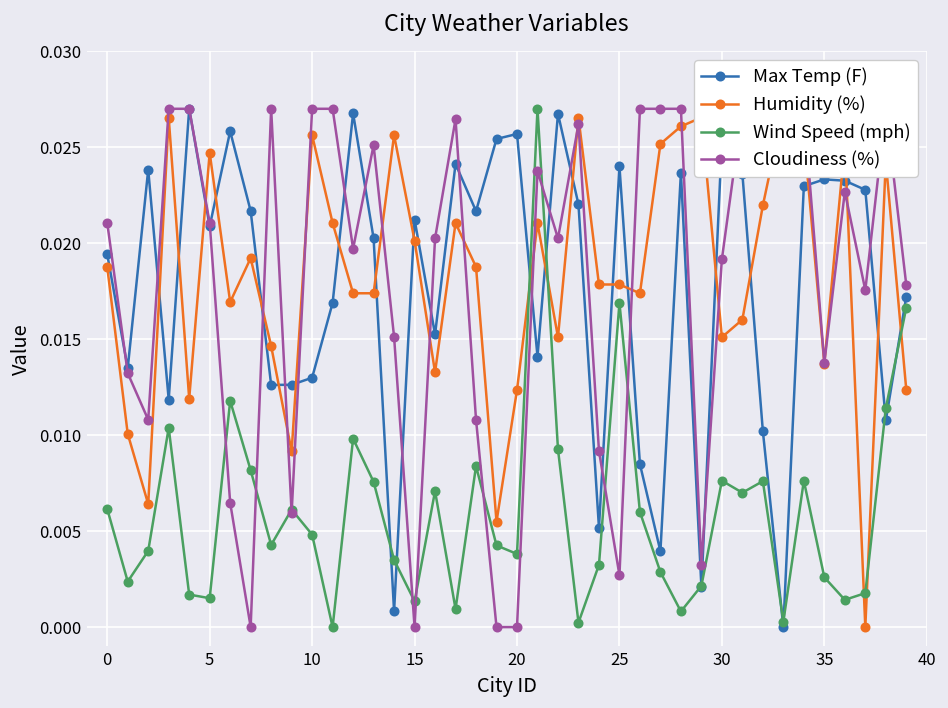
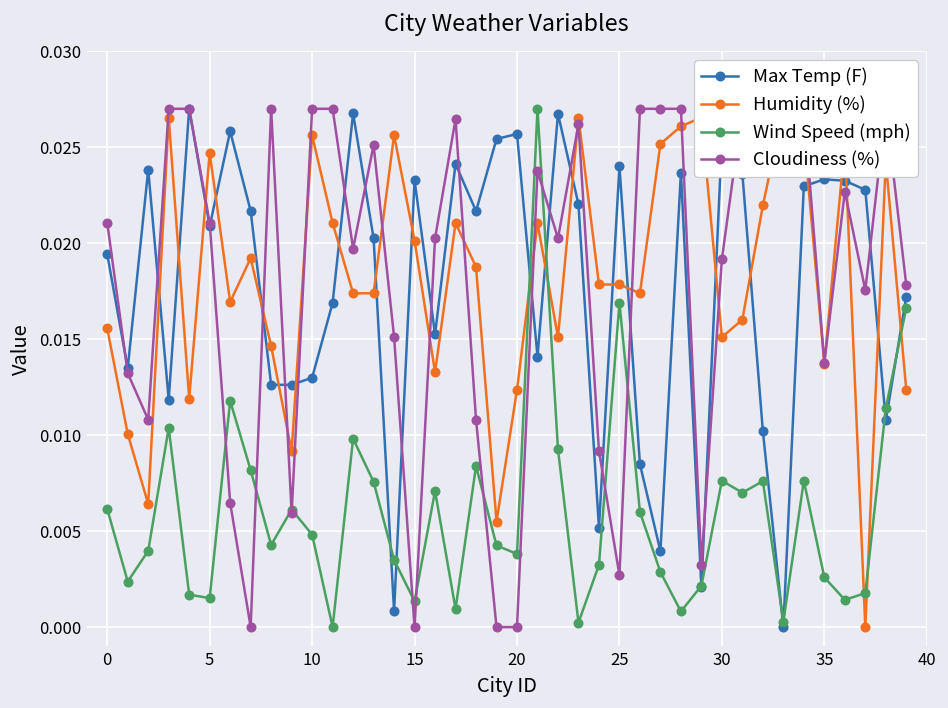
  {
    "Max Temp (F)": {
      "0": 0.0194,
      "5": 0.0209,
      "10": 0.0130,
-     "15": 0.0212,
+     "15": 0.0233,
      "20": 0.0257,
      "25": 0.0240
    },
    "Humidity (%)": {
-     "0": 0.0188,
+     "0": 0.0156,
      "5": 0.0247,
      "10": 0.0256,
      "15": 0.0201,
      "20": 0.0124,
      "25": 0.0178,
      "30": 0.0151
    },
    "Wind Speed (mph)": {
      "0": 0.0062,
      "5": 0.0015,
      "10": 0.0048,
      "15": 0.0013,
      "20": 0.0038,
      "25": 0.0169,
      "30": 0.0076,
      "35": 0.0026
    },
    "Cloudiness (%)": {
      "0": 0.0211,
      "5": 0.0211,
      "10": 0.0270,
      "15": 0.0000,
      "20": 0.0000,
      "25": 0.0027,
      "30": 0.0192
    }
  }
